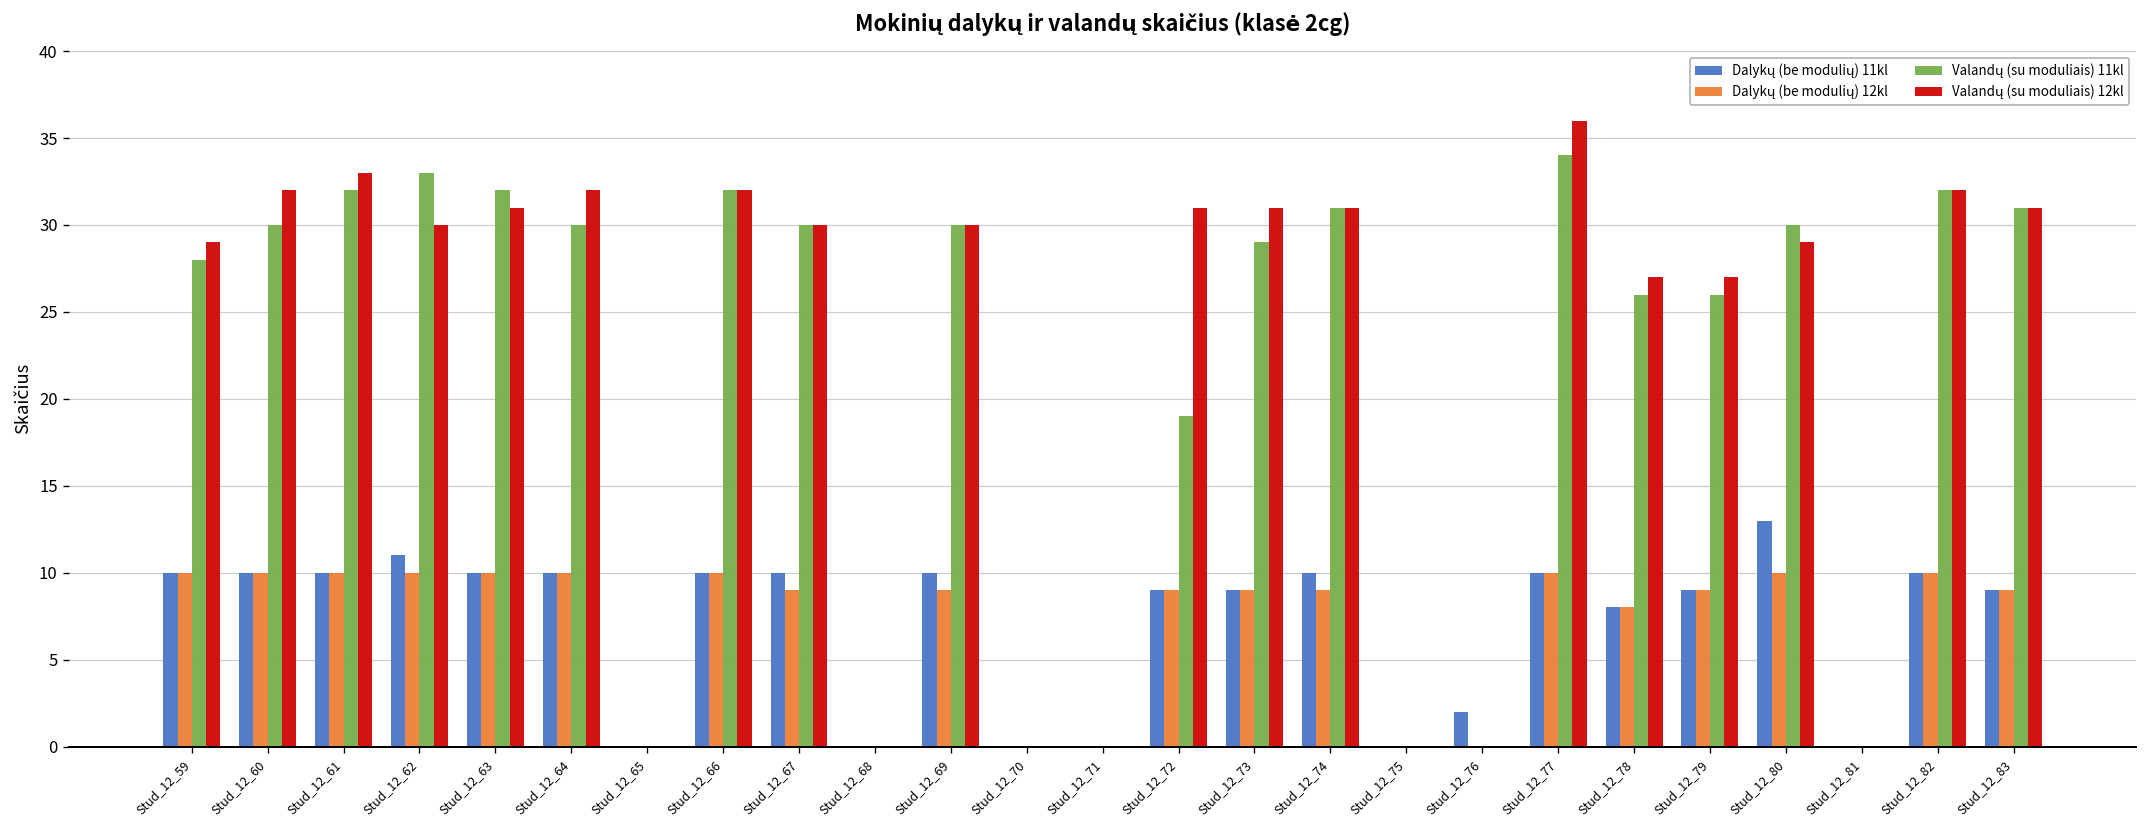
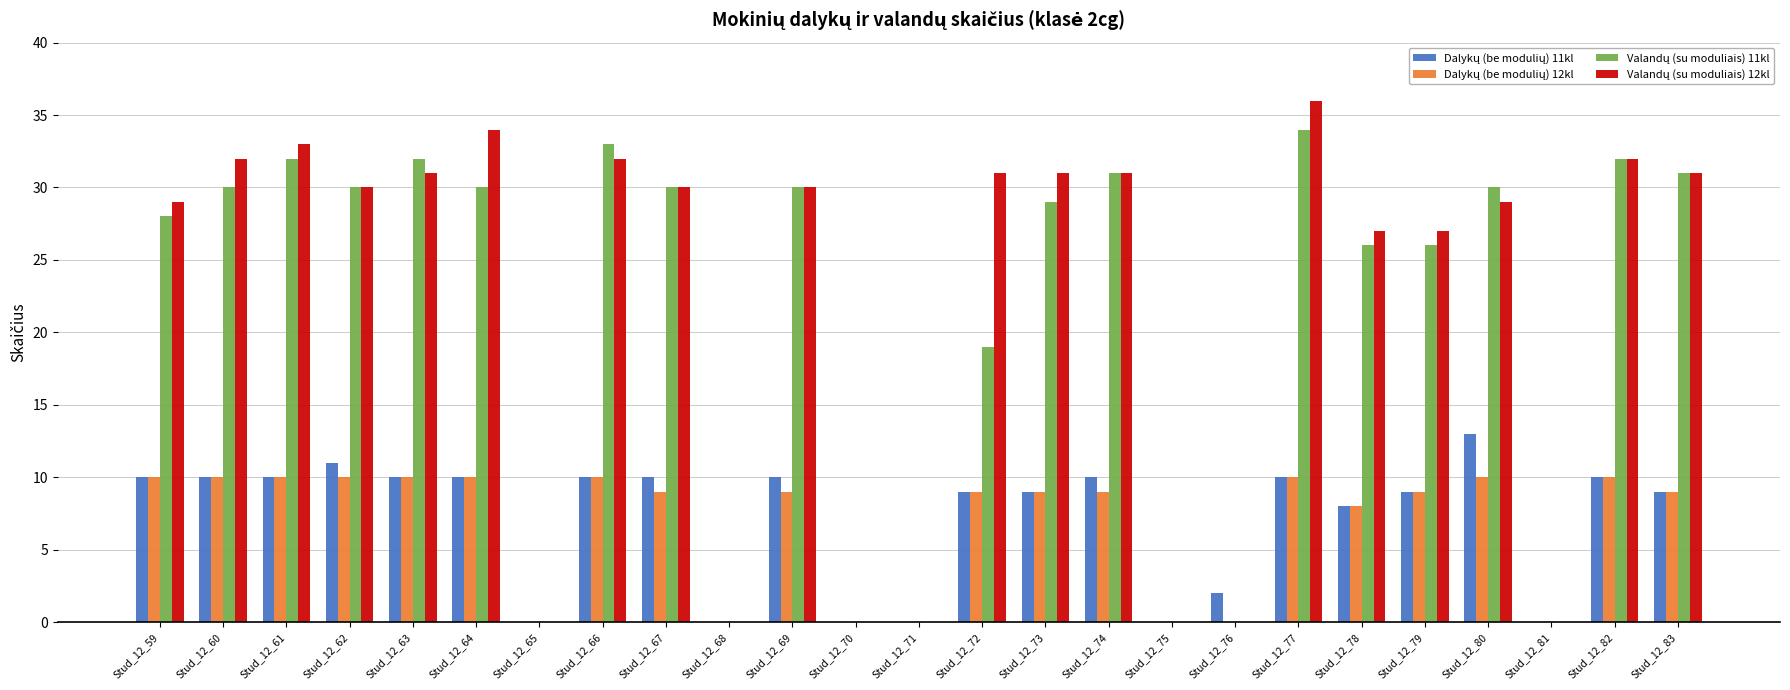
  {
    "Dalykų (be modulių) 11kl": {
      "Stud_12_59": 10,
      "Stud_12_60": 10,
      "Stud_12_61": 10,
      "Stud_12_62": 11,
      "Stud_12_63": 10,
      "Stud_12_64": 10,
      "Stud_12_65": 0,
      "Stud_12_66": 10,
      "Stud_12_67": 10,
      "Stud_12_68": 0,
      "Stud_12_69": 10,
      "Stud_12_70": 0,
      "Stud_12_71": 0,
      "Stud_12_72": 9,
      "Stud_12_73": 9,
      "Stud_12_74": 10,
      "Stud_12_75": 0,
      "Stud_12_76": 2,
      "Stud_12_77": 10,
      "Stud_12_78": 8,
      "Stud_12_79": 9,
      "Stud_12_80": 13,
      "Stud_12_81": 0,
      "Stud_12_82": 10,
      "Stud_12_83": 9
    },
    "Dalykų (be modulių) 12kl": {
      "Stud_12_59": 10,
      "Stud_12_60": 10,
      "Stud_12_61": 10,
      "Stud_12_62": 10,
      "Stud_12_63": 10,
      "Stud_12_64": 10,
      "Stud_12_65": 0,
      "Stud_12_66": 10,
      "Stud_12_67": 9,
      "Stud_12_68": 0,
      "Stud_12_69": 9,
      "Stud_12_70": 0,
      "Stud_12_71": 0,
      "Stud_12_72": 9,
      "Stud_12_73": 9,
      "Stud_12_74": 9,
      "Stud_12_75": 0,
      "Stud_12_76": 0,
      "Stud_12_77": 10,
      "Stud_12_78": 8,
      "Stud_12_79": 9,
      "Stud_12_80": 10,
      "Stud_12_81": 0,
      "Stud_12_82": 10,
      "Stud_12_83": 9
    },
    "Valandų (su moduliais) 11kl": {
      "Stud_12_59": 28,
      "Stud_12_60": 30,
      "Stud_12_61": 32,
-     "Stud_12_62": 33,
+     "Stud_12_62": 30,
      "Stud_12_63": 32,
      "Stud_12_64": 30,
      "Stud_12_65": 0,
-     "Stud_12_66": 32,
+     "Stud_12_66": 33,
      "Stud_12_67": 30,
      "Stud_12_68": 0,
      "Stud_12_69": 30,
      "Stud_12_70": 0,
      "Stud_12_71": 0,
      "Stud_12_72": 19,
      "Stud_12_73": 29,
      "Stud_12_74": 31,
      "Stud_12_75": 0,
      "Stud_12_76": 0,
      "Stud_12_77": 34,
      "Stud_12_78": 26,
      "Stud_12_79": 26,
      "Stud_12_80": 30,
      "Stud_12_81": 0,
      "Stud_12_82": 32,
      "Stud_12_83": 31
    },
    "Valandų (su moduliais) 12kl": {
      "Stud_12_59": 29,
      "Stud_12_60": 32,
      "Stud_12_61": 33,
      "Stud_12_62": 30,
      "Stud_12_63": 31,
-     "Stud_12_64": 32,
+     "Stud_12_64": 34,
      "Stud_12_65": 0,
      "Stud_12_66": 32,
      "Stud_12_67": 30,
      "Stud_12_68": 0,
      "Stud_12_69": 30,
      "Stud_12_70": 0,
      "Stud_12_71": 0,
      "Stud_12_72": 31,
      "Stud_12_73": 31,
      "Stud_12_74": 31,
      "Stud_12_75": 0,
      "Stud_12_76": 0,
      "Stud_12_77": 36,
      "Stud_12_78": 27,
      "Stud_12_79": 27,
      "Stud_12_80": 29,
      "Stud_12_81": 0,
      "Stud_12_82": 32,
      "Stud_12_83": 31
    }
  }
